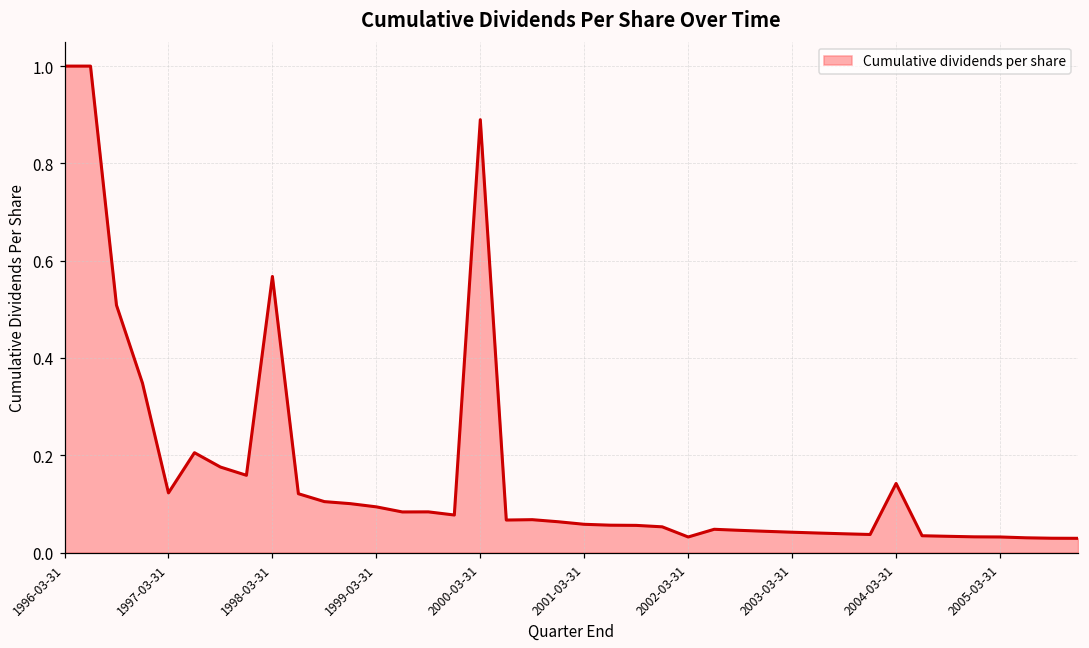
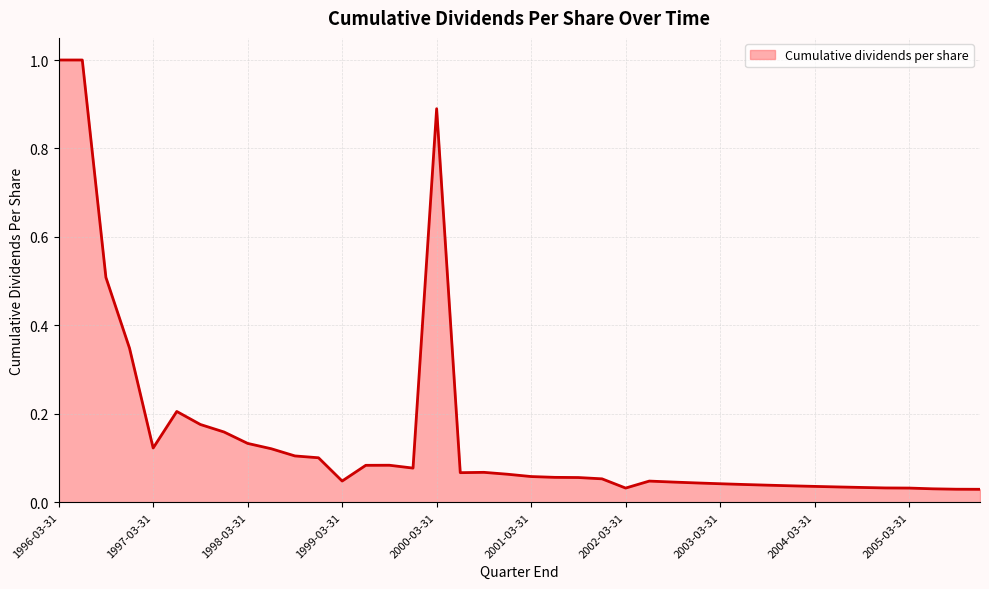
  {
    "1996-03-31": 1.00,
    "1997-03-31": 0.12,
-   "1998-03-31": 0.57,
-   "1999-03-31": 0.09,
+   "1998-03-31": 0.13,
+   "1999-03-31": 0.05,
    "2000-03-31": 0.89,
    "2001-03-31": 0.06,
    "2002-03-31": 0.03,
    "2003-03-31": 0.04,
-   "2004-03-31": 0.14,
+   "2004-03-31": 0.04,
    "2005-03-31": 0.03
  }
